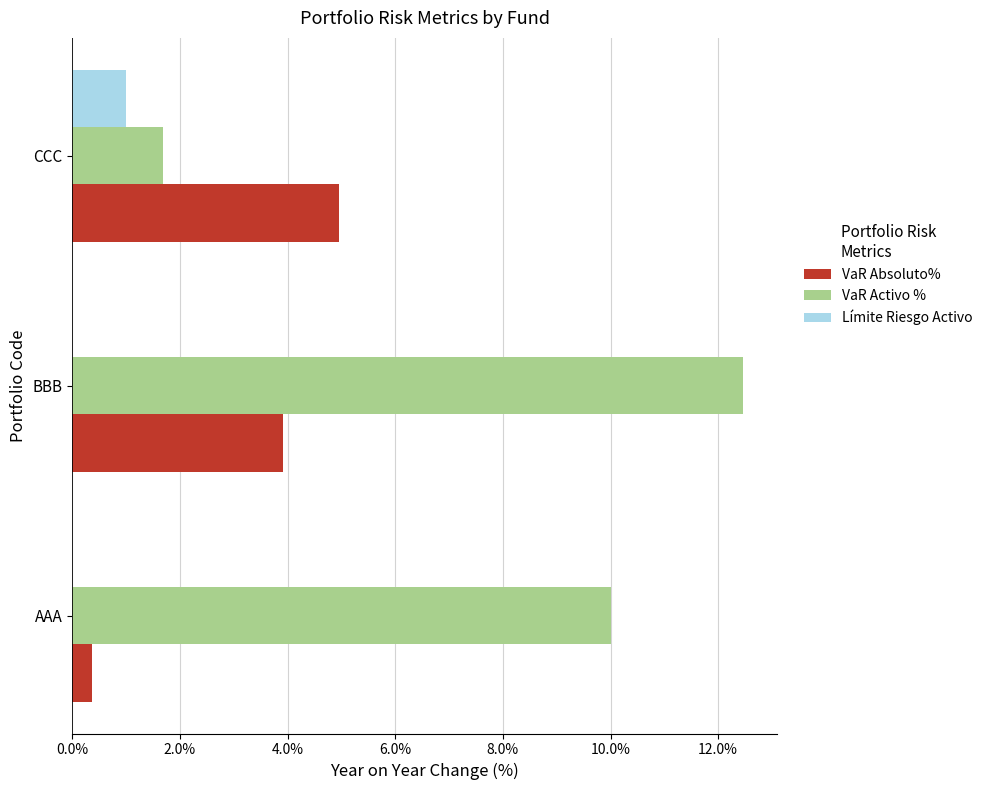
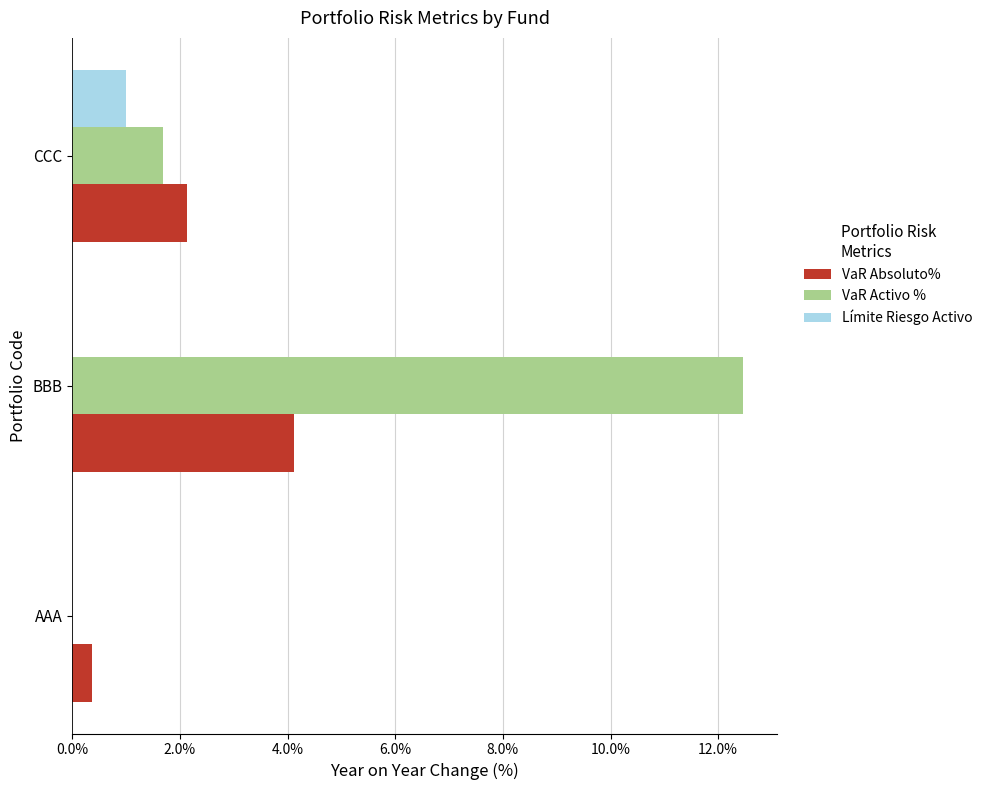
  {
    "VaR Absoluto%": {
-     "CCC": "4.9%",
-     "BBB": "3.9%",
+     "CCC": "2.1%",
+     "BBB": "4.1%",
      "AAA": "0.4%"
    },
    "VaR Activo %": {
      "CCC": "1.7%",
      "BBB": "12.5%",
-     "AAA": "10.0%"
+     "AAA": "0.0%"
    },
    "Límite Riesgo Activo": {
      "CCC": "1.0%",
      "BBB": "0.0%",
      "AAA": "0.0%"
    }
  }
